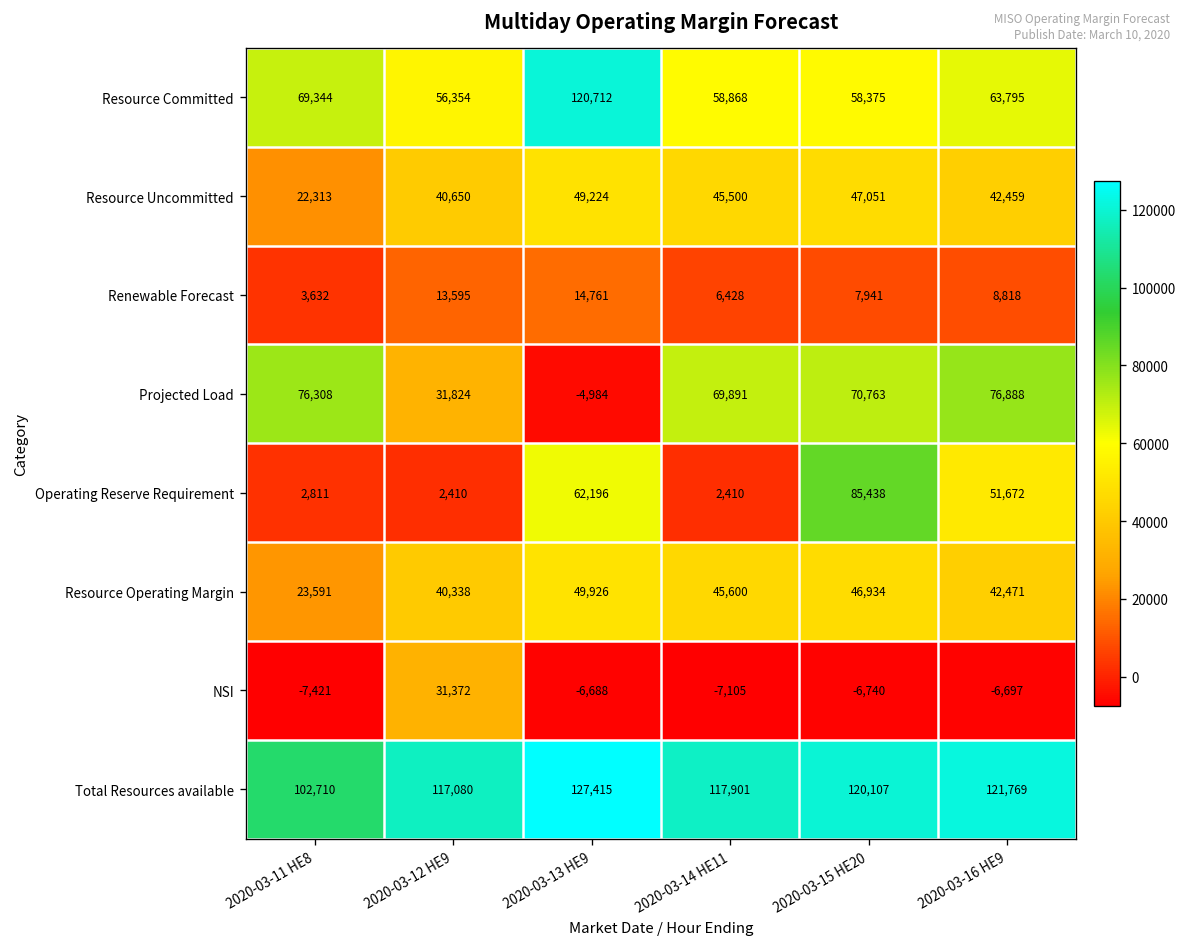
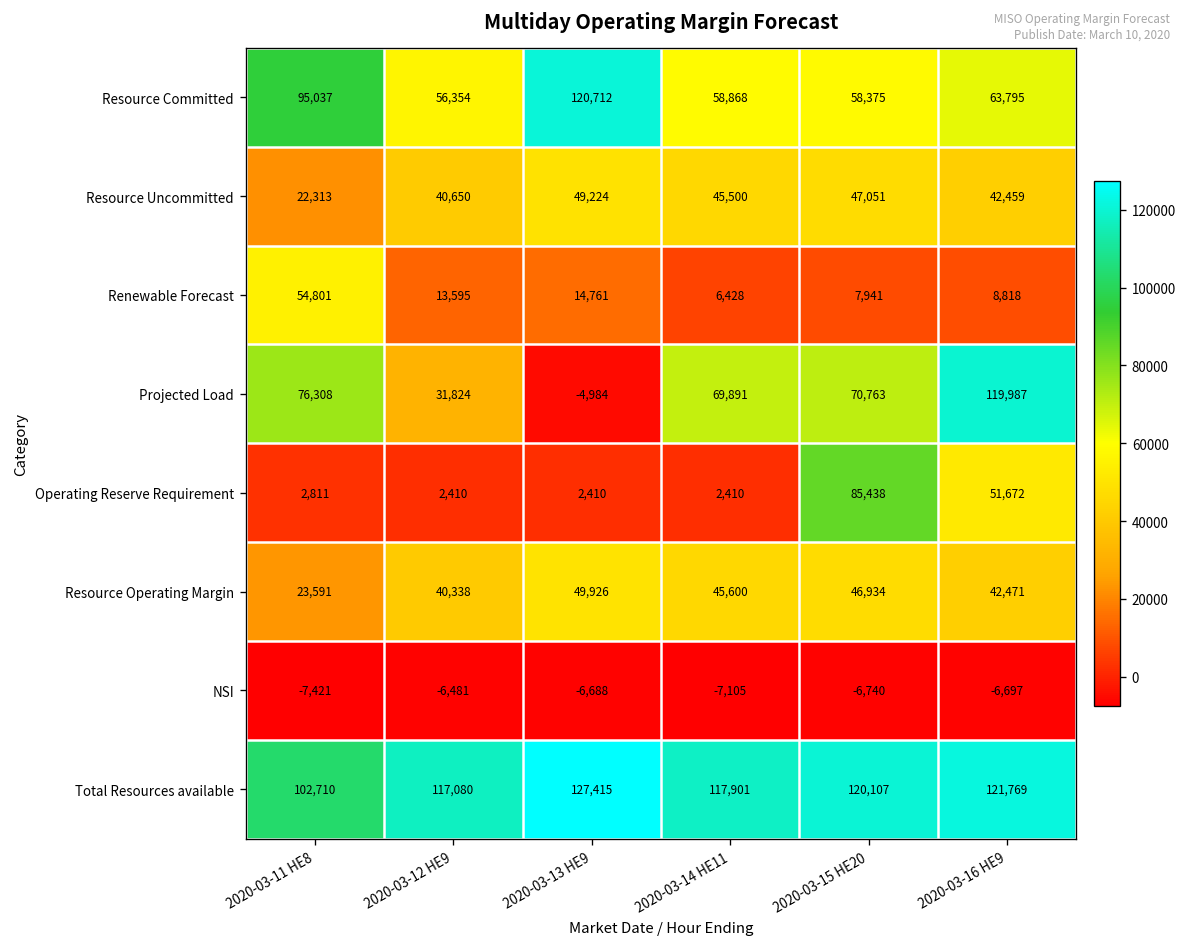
  {
    "Resource Committed": {
-     "2020-03-11 HE8": "69,344",
+     "2020-03-11 HE8": "95,037",
      "2020-03-12 HE9": "56,354",
      "2020-03-13 HE9": "120,712",
      "2020-03-14 HE11": "58,868",
      "2020-03-15 HE20": "58,375",
      "2020-03-16 HE9": "63,795"
    },
    "Resource Uncommitted": {
      "2020-03-11 HE8": "22,313",
      "2020-03-12 HE9": "40,650",
      "2020-03-13 HE9": "49,224",
      "2020-03-14 HE11": "45,500",
      "2020-03-15 HE20": "47,051",
      "2020-03-16 HE9": "42,459"
    },
    "Renewable Forecast": {
-     "2020-03-11 HE8": "3,632",
+     "2020-03-11 HE8": "54,801",
      "2020-03-12 HE9": "13,595",
      "2020-03-13 HE9": "14,761",
      "2020-03-14 HE11": "6,428",
      "2020-03-15 HE20": "7,941",
      "2020-03-16 HE9": "8,818"
    },
    "Projected Load": {
      "2020-03-11 HE8": "76,308",
      "2020-03-12 HE9": "31,824",
      "2020-03-13 HE9": "-4,984",
      "2020-03-14 HE11": "69,891",
      "2020-03-15 HE20": "70,763",
-     "2020-03-16 HE9": "76,888"
+     "2020-03-16 HE9": "119,987"
    },
    "Operating Reserve Requirement": {
      "2020-03-11 HE8": "2,811",
      "2020-03-12 HE9": "2,410",
-     "2020-03-13 HE9": "62,196",
+     "2020-03-13 HE9": "2,410",
      "2020-03-14 HE11": "2,410",
      "2020-03-15 HE20": "85,438",
      "2020-03-16 HE9": "51,672"
    },
    "Resource Operating Margin": {
      "2020-03-11 HE8": "23,591",
      "2020-03-12 HE9": "40,338",
      "2020-03-13 HE9": "49,926",
      "2020-03-14 HE11": "45,600",
      "2020-03-15 HE20": "46,934",
      "2020-03-16 HE9": "42,471"
    },
    "NSI": {
      "2020-03-11 HE8": "-7,421",
-     "2020-03-12 HE9": "31,372",
+     "2020-03-12 HE9": "-6,481",
      "2020-03-13 HE9": "-6,688",
      "2020-03-14 HE11": "-7,105",
      "2020-03-15 HE20": "-6,740",
      "2020-03-16 HE9": "-6,697"
    },
    "Total Resources available": {
      "2020-03-11 HE8": "102,710",
      "2020-03-12 HE9": "117,080",
      "2020-03-13 HE9": "127,415",
      "2020-03-14 HE11": "117,901",
      "2020-03-15 HE20": "120,107",
      "2020-03-16 HE9": "121,769"
    }
  }
